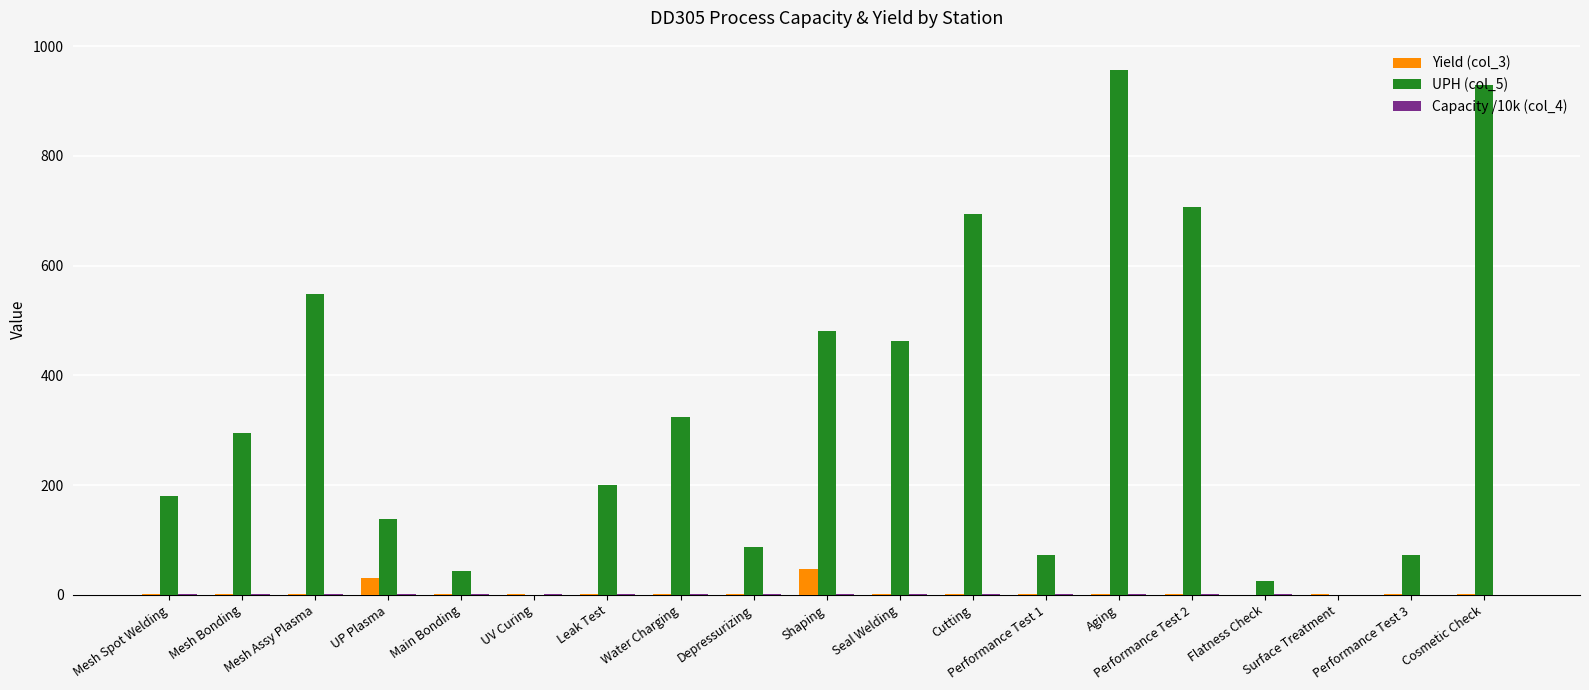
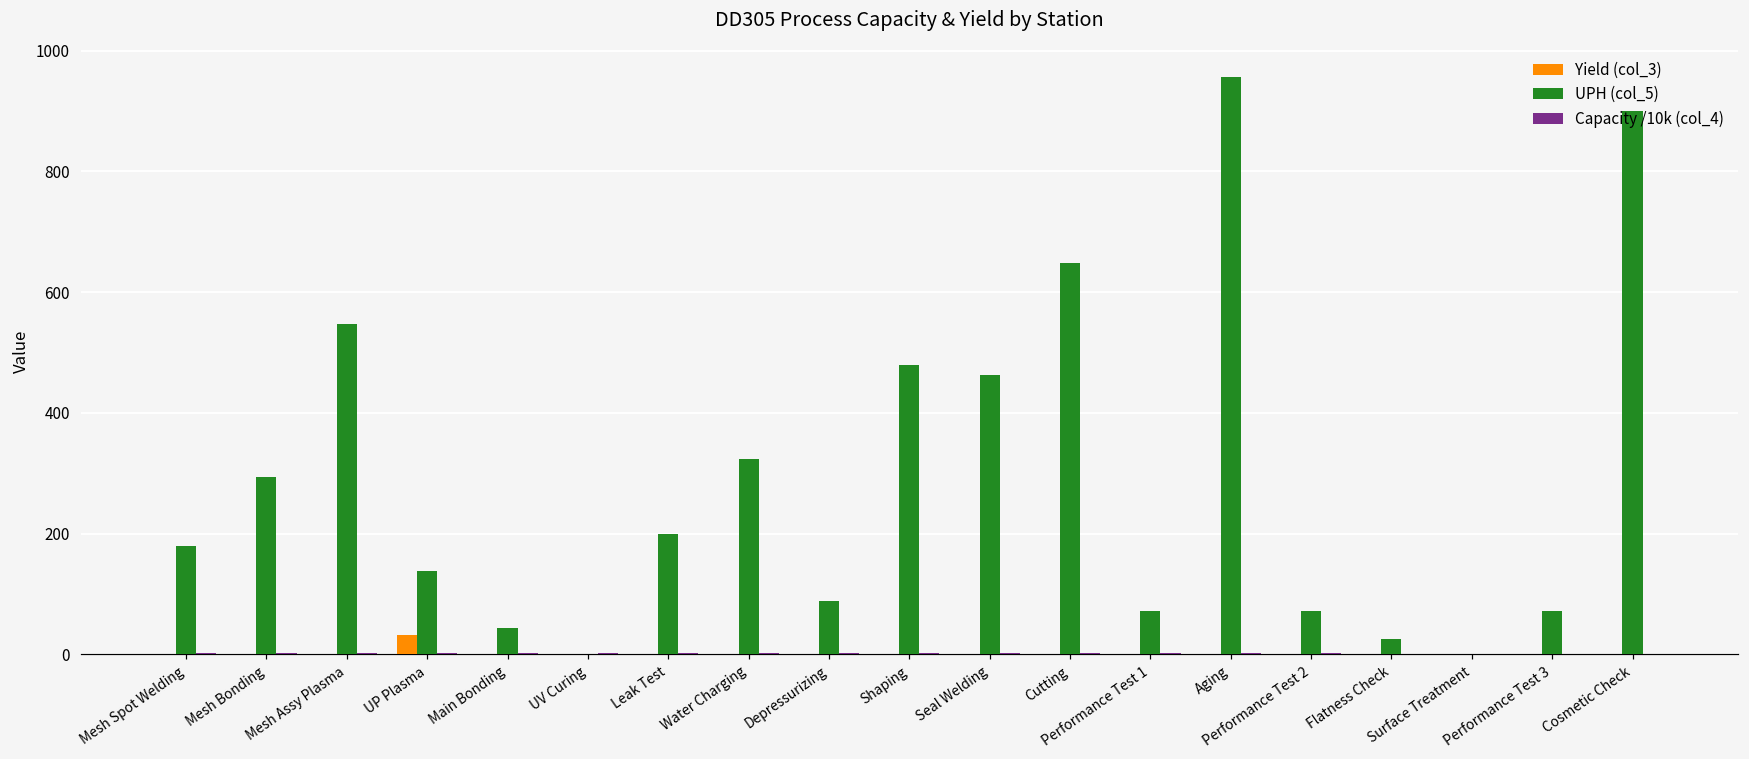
  {
    "Yield (col_3)": {
      "UP Plasma": 30,
-     "Shaping": 50
+     "Shaping": 0
    },
    "UPH (col_5)": {
      "Mesh Spot Welding": 180,
      "Mesh Bonding": 290,
      "Mesh Assy Plasma": 550,
      "UP Plasma": 140,
      "Main Bonding": 40,
      "UV Curing": 0,
      "Leak Test": 200,
      "Water Charging": 320,
      "Depressurizing": 90,
      "Shaping": 480,
      "Seal Welding": 460,
-     "Cutting": 690,
+     "Cutting": 650,
      "Performance Test 1": 70,
      "Aging": 960,
-     "Performance Test 2": 710,
+     "Performance Test 2": 70,
      "Flatness Check": 30,
      "Surface Treatment": 0,
      "Performance Test 3": 70,
-     "Cosmetic Check": 930
+     "Cosmetic Check": 900
    }
  }
